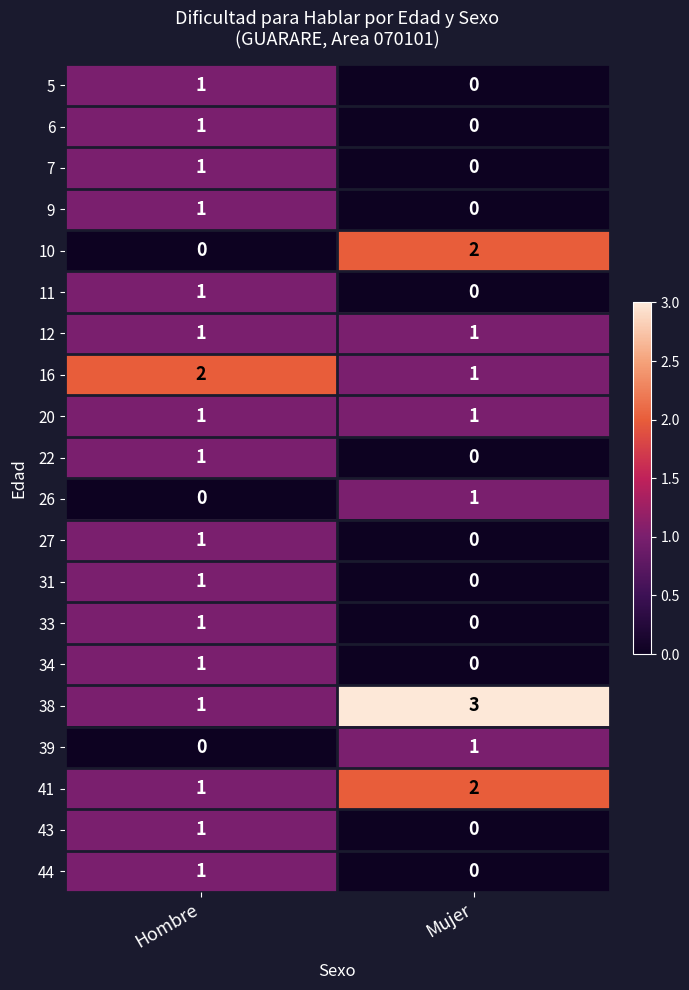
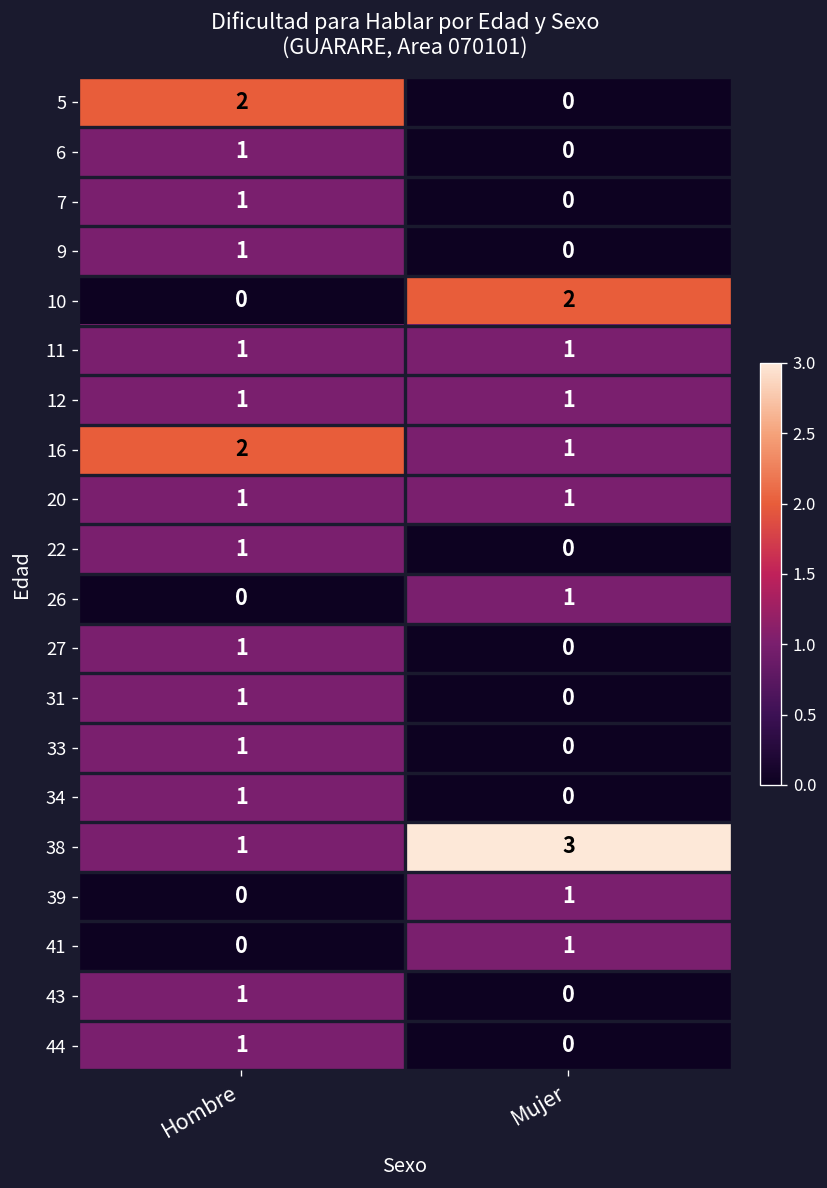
  {
    "5": {
-     "Hombre": 1,
+     "Hombre": 2,
      "Mujer": 0
    },
    "6": {
      "Hombre": 1,
      "Mujer": 0
    },
    "7": {
      "Hombre": 1,
      "Mujer": 0
    },
    "9": {
      "Hombre": 1,
      "Mujer": 0
    },
    "10": {
      "Hombre": 0,
      "Mujer": 2
    },
    "11": {
      "Hombre": 1,
-     "Mujer": 0
+     "Mujer": 1
    },
    "12": {
      "Hombre": 1,
      "Mujer": 1
    },
    "16": {
      "Hombre": 2,
      "Mujer": 1
    },
    "20": {
      "Hombre": 1,
      "Mujer": 1
    },
    "22": {
      "Hombre": 1,
      "Mujer": 0
    },
    "26": {
      "Hombre": 0,
      "Mujer": 1
    },
    "27": {
      "Hombre": 1,
      "Mujer": 0
    },
    "31": {
      "Hombre": 1,
      "Mujer": 0
    },
    "33": {
      "Hombre": 1,
      "Mujer": 0
    },
    "34": {
      "Hombre": 1,
      "Mujer": 0
    },
    "38": {
      "Hombre": 1,
      "Mujer": 3
    },
    "39": {
      "Hombre": 0,
      "Mujer": 1
    },
    "41": {
-     "Hombre": 1,
-     "Mujer": 2
+     "Hombre": 0,
+     "Mujer": 1
    },
    "43": {
      "Hombre": 1,
      "Mujer": 0
    },
    "44": {
      "Hombre": 1,
      "Mujer": 0
    }
  }
